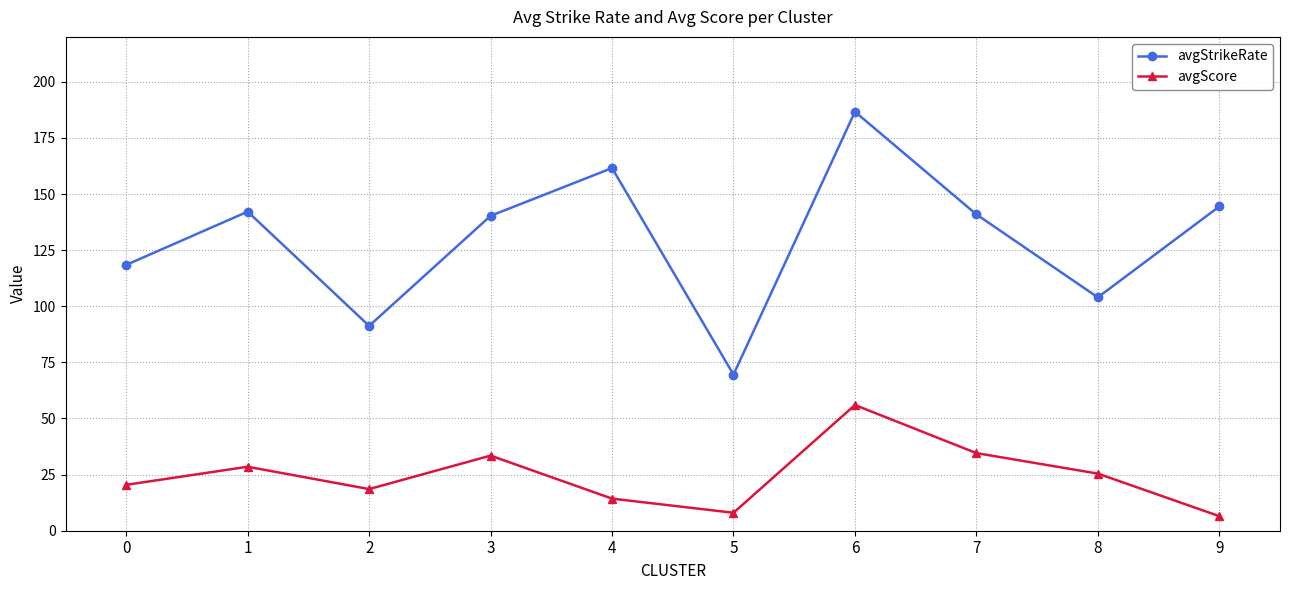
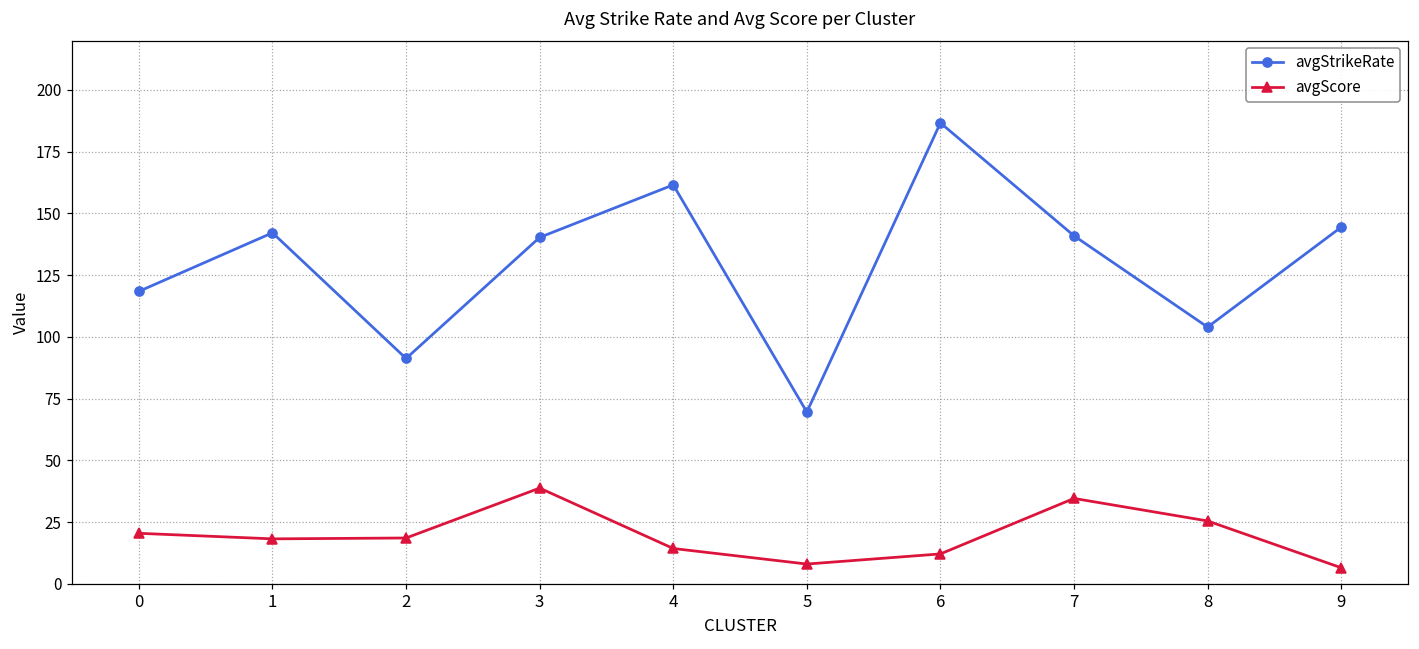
  {
    "avgStrikeRate": {
      "0": 118,
      "1": 142,
      "2": 91,
      "3": 140,
      "4": 162,
      "5": 70,
      "6": 187,
      "7": 141,
      "8": 104,
      "9": 144
    },
    "avgScore": {
      "0": 20,
-     "1": 29,
+     "1": 18,
      "2": 19,
-     "3": 33,
+     "3": 39,
      "4": 14,
      "5": 8,
-     "6": 56,
+     "6": 12,
      "7": 35,
      "8": 25,
      "9": 7
    }
  }
